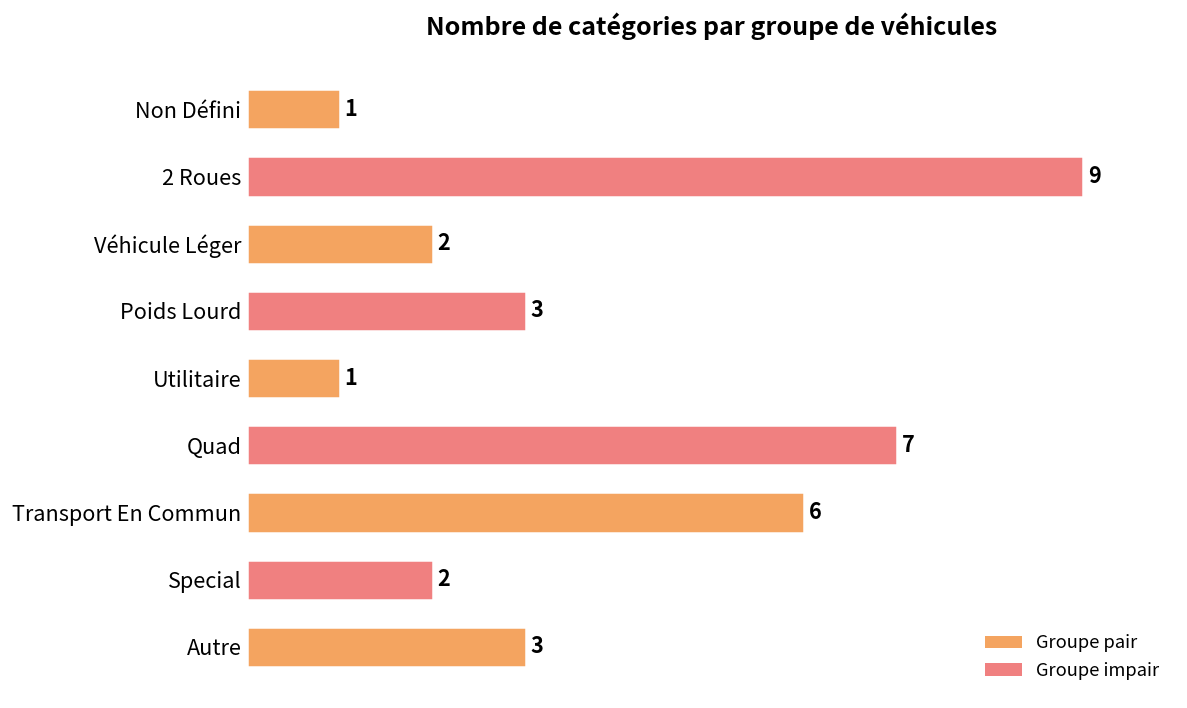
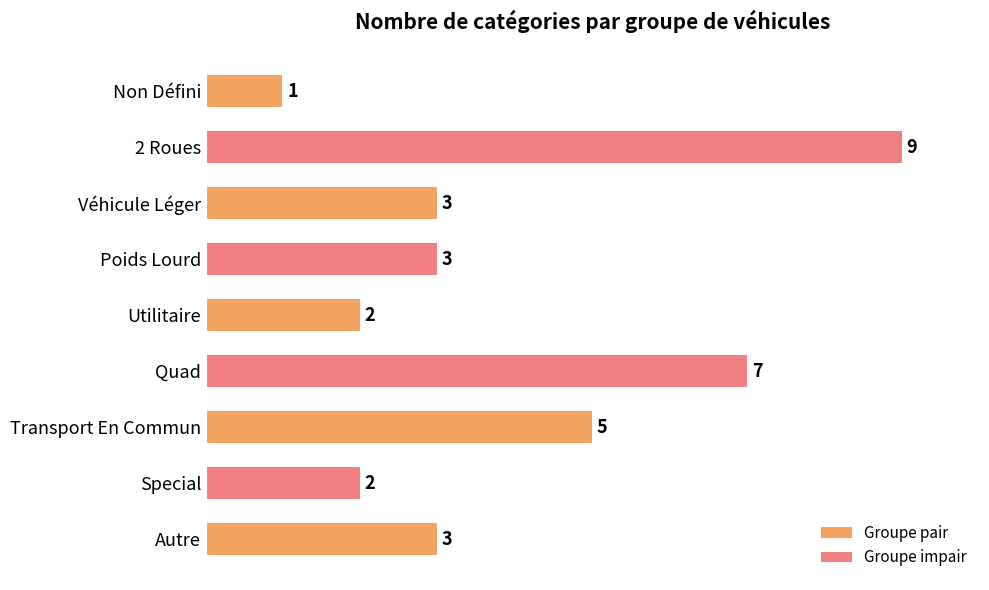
  {
    "Non Défini": 1,
    "2 Roues": 9,
-   "Véhicule Léger": 2,
+   "Véhicule Léger": 3,
    "Poids Lourd": 3,
-   "Utilitaire": 1,
+   "Utilitaire": 2,
    "Quad": 7,
-   "Transport En Commun": 6,
+   "Transport En Commun": 5,
    "Special": 2,
    "Autre": 3
  }
